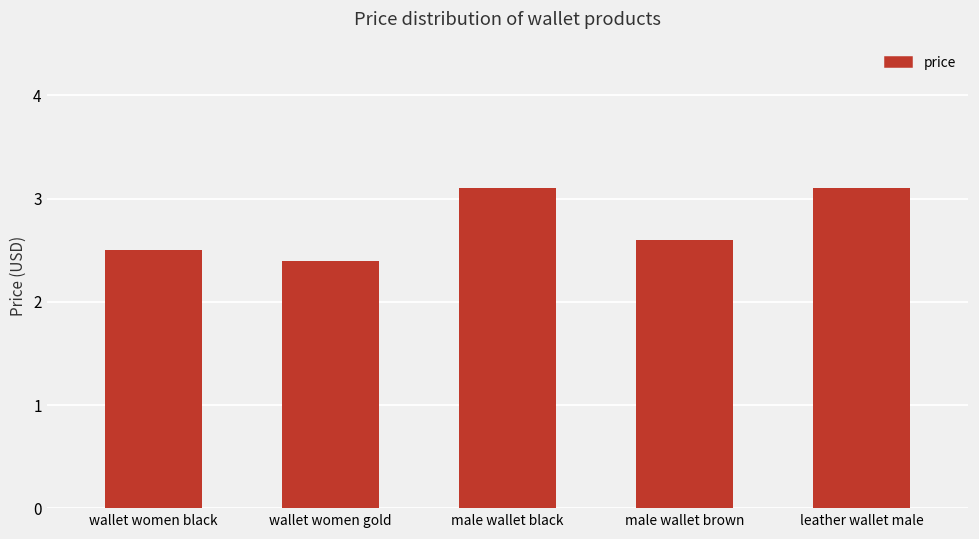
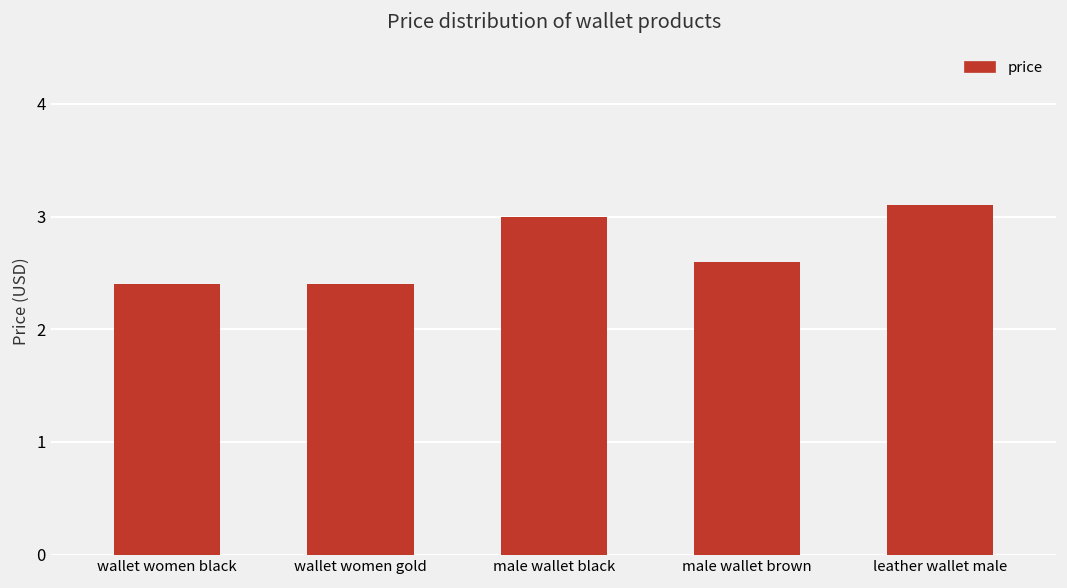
  {
-   "wallet women black": 2.5,
+   "wallet women black": 2.4,
    "wallet women gold": 2.4,
-   "male wallet black": 3.1,
+   "male wallet black": 3.0,
    "male wallet brown": 2.6,
    "leather wallet male": 3.1
  }
